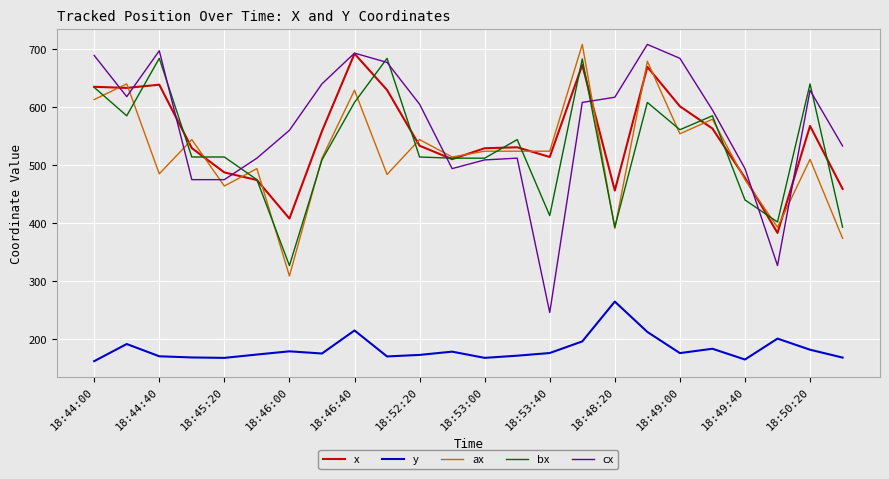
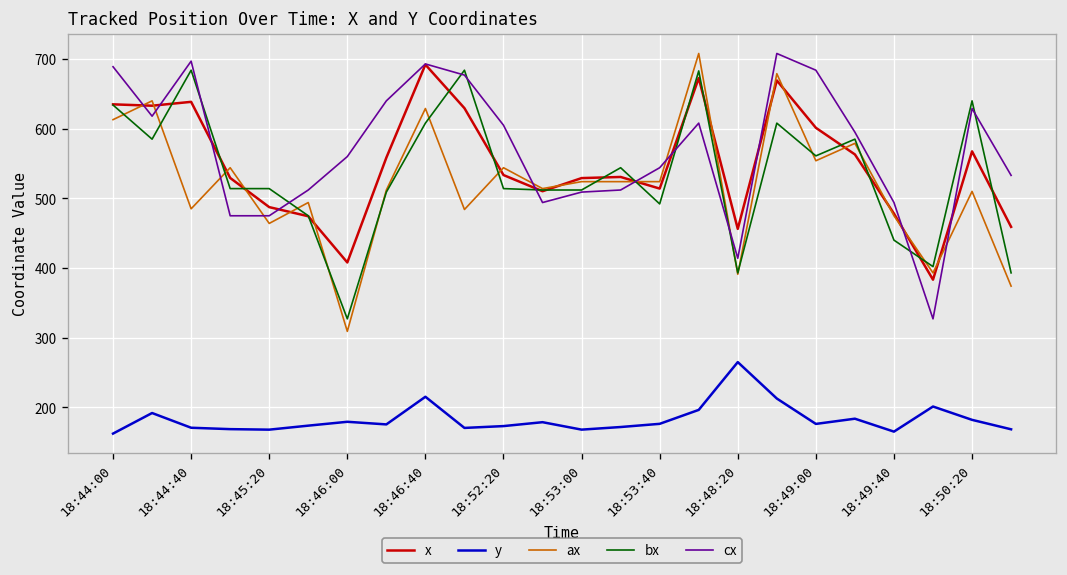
  {
    "x": {
      "18:44:40": 640,
      "18:45:20": 490,
      "18:46:00": 410,
      "18:52:20": 530,
      "18:53:00": 530,
      "18:53:40": 510,
      "18:48:20": 460,
      "18:49:00": 600,
      "18:50:20": 570
    },
    "y": {
      "18:44:00": 160,
      "18:44:40": 170,
      "18:45:20": 170,
      "18:46:00": 180,
      "18:46:40": 220,
      "18:52:20": 170,
      "18:53:00": 170,
      "18:53:40": 180,
      "18:48:20": 260,
      "18:49:00": 180,
      "18:49:40": 170,
      "18:50:20": 180
    },
    "ax": {
      "18:44:00": 610,
      "18:44:40": 490,
      "18:45:20": 460,
      "18:46:00": 310,
      "18:46:40": 630,
      "18:52:20": 540,
      "18:53:00": 520,
      "18:53:40": 520,
      "18:49:00": 550,
      "18:50:20": 510
    },
    "bx": {
      "18:44:40": 680,
      "18:45:20": 510,
      "18:46:00": 330,
      "18:46:40": 610,
      "18:52:20": 510,
-     "18:53:40": 410,
+     "18:53:40": 490,
      "18:49:00": 560,
      "18:49:40": 440,
      "18:50:20": 640
    },
    "cx": {
      "18:44:00": 690,
      "18:44:40": 700,
      "18:45:20": 480,
      "18:46:00": 560,
      "18:52:20": 610,
-     "18:53:40": 250,
-     "18:48:20": 620,
+     "18:53:40": 540,
+     "18:48:20": 410,
      "18:49:00": 680,
      "18:49:40": 490,
      "18:50:20": 630
    }
  }
